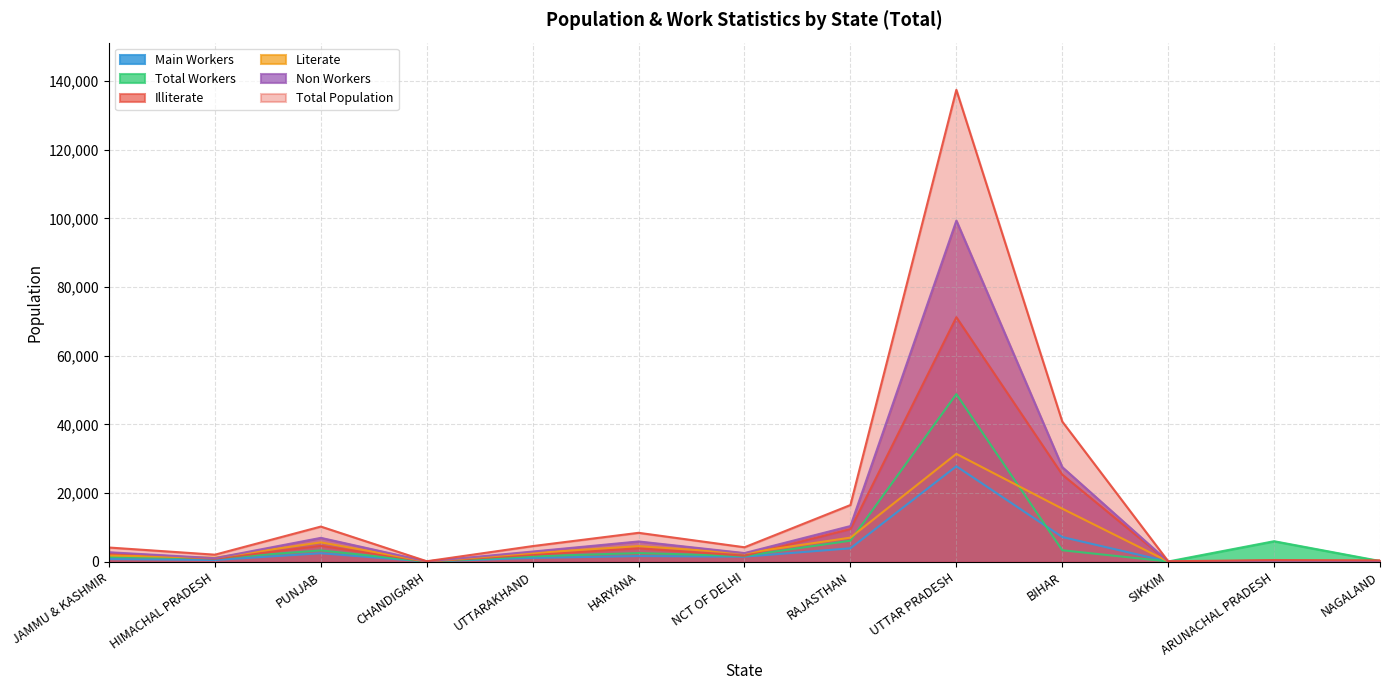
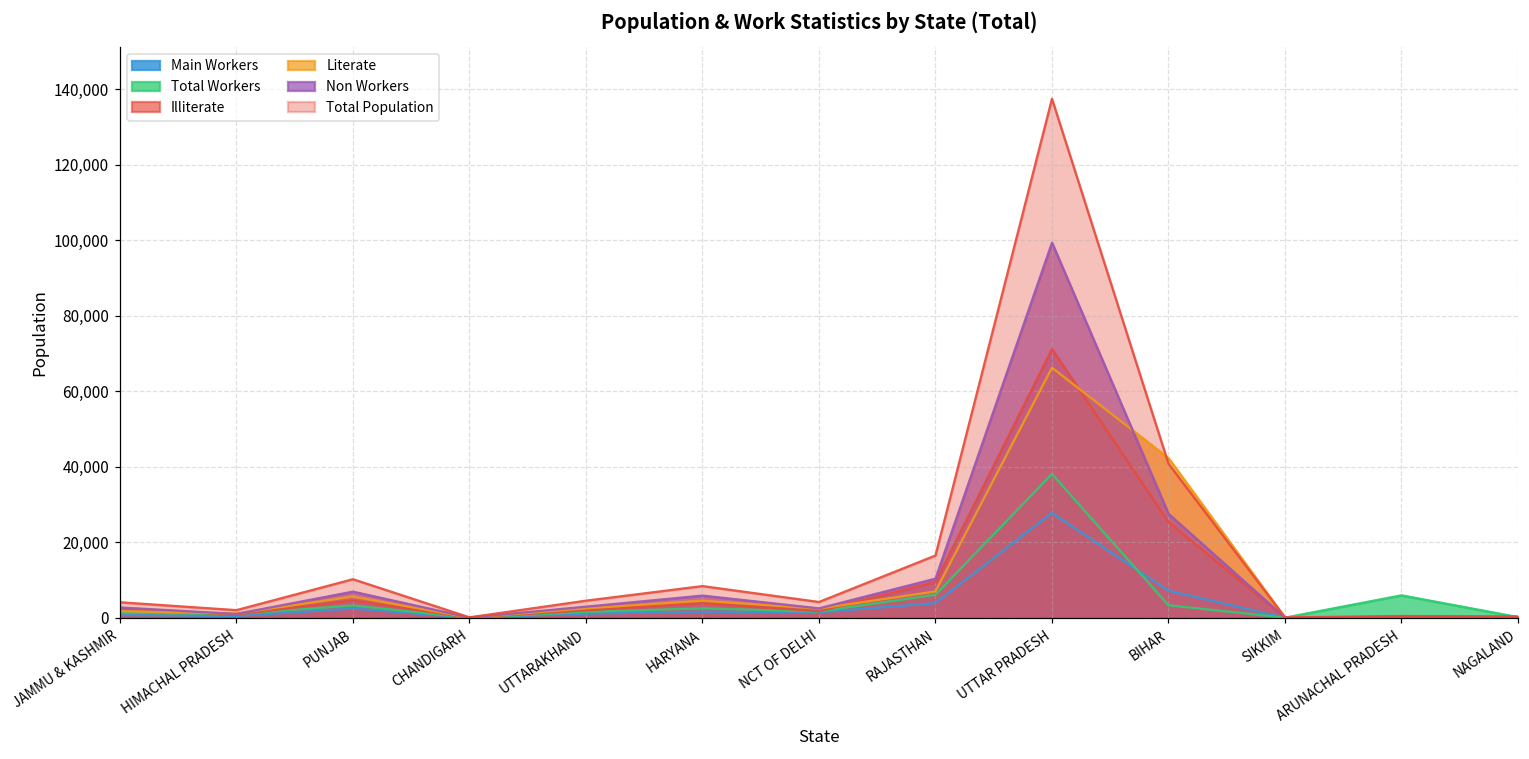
  {
    "Main Workers": {
      "PUNJAB": "2,000",
      "HARYANA": "2,000",
      "RAJASTHAN": "4,000",
      "UTTAR PRADESH": "28,000",
      "BIHAR": "7,000"
    },
    "Total Workers": {
      "PUNJAB": "3,000",
      "HARYANA": "3,000",
      "RAJASTHAN": "6,000",
-     "UTTAR PRADESH": "49,000",
+     "UTTAR PRADESH": "38,000",
      "BIHAR": "3,000",
      "ARUNACHAL PRADESH": "6,000"
    },
    "Literate": {
      "PUNJAB": "6,000",
      "RAJASTHAN": "7,000",
-     "UTTAR PRADESH": "31,000",
-     "BIHAR": "15,000"
+     "UTTAR PRADESH": "66,000",
+     "BIHAR": "42,000"
    },
    "Non Workers": {
      "PUNJAB": "7,000",
      "HARYANA": "6,000",
      "RAJASTHAN": "10,000",
      "UTTAR PRADESH": "99,000",
      "BIHAR": "28,000"
    }
  }
